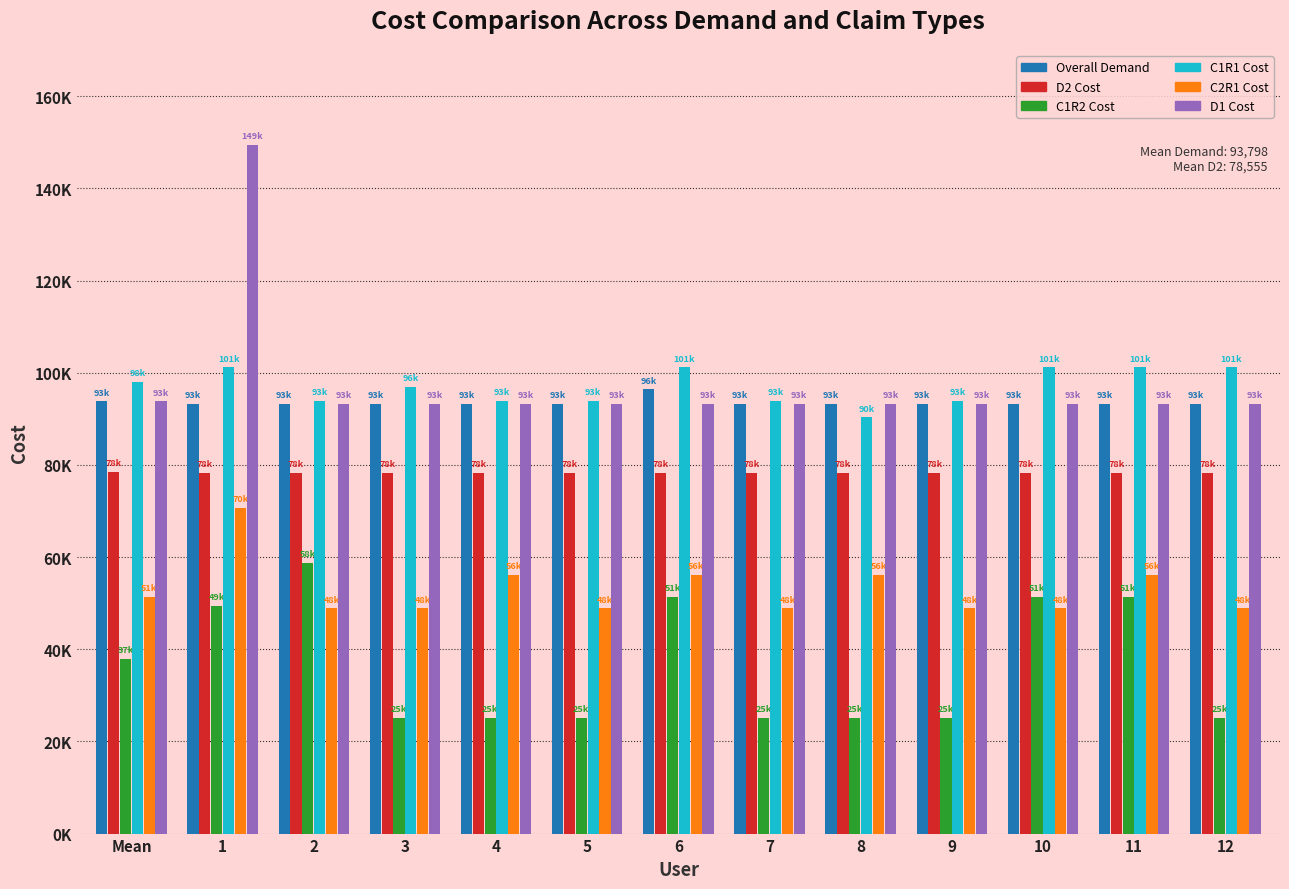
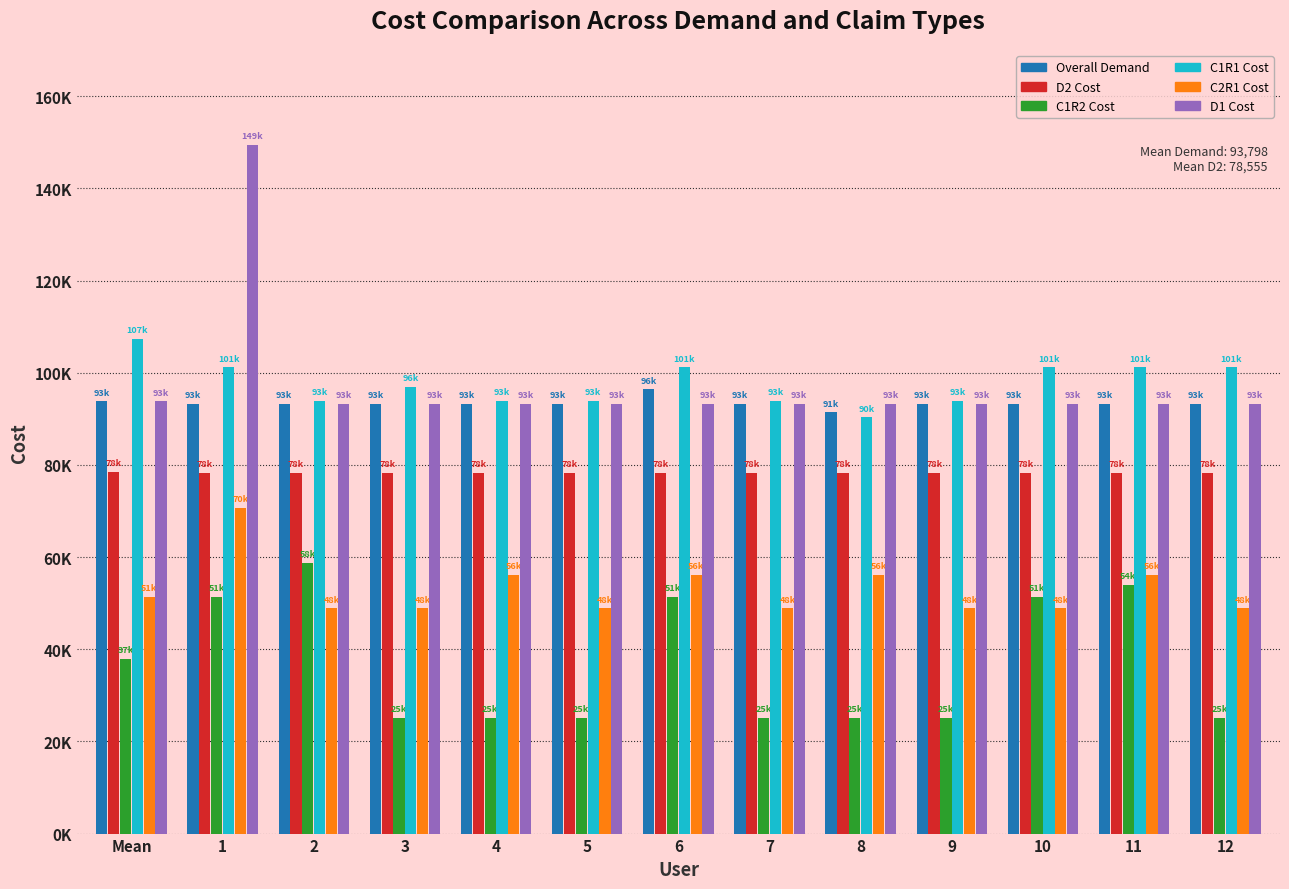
  {
    "Overall Demand": {
      "1": "93k",
      "2": "93k",
      "3": "93k",
      "4": "93k",
      "5": "93k",
      "6": "96k",
      "7": "93k",
-     "8": "93k",
+     "8": "91k",
      "9": "93k",
      "10": "93k",
      "11": "93k",
      "12": "93k"
    },
    "D2 Cost": {
      "1": "78k",
      "2": "78k",
      "3": "78k",
      "4": "78k",
      "5": "78k",
      "6": "78k",
      "7": "78k",
      "8": "78k",
      "9": "78k",
      "10": "78k",
      "11": "78k",
      "12": "78k"
    },
    "C1R2 Cost": {
-     "1": "49k",
+     "1": "51k",
      "3": "25k",
      "4": "25k",
      "5": "25k",
      "6": "51k",
      "7": "25k",
      "8": "25k",
      "9": "25k",
      "10": "51k",
-     "11": "51k",
+     "11": "54k",
      "12": "25k"
    },
    "C1R1 Cost": {
-     "Mean": "98k",
+     "Mean": "107k",
      "1": "101k",
      "6": "101k",
      "8": "90k",
      "10": "101k",
      "11": "101k",
      "12": "101k"
    },
    "C2R1 Cost": {
      "Mean": "51k",
      "4": "56k",
      "6": "56k",
      "8": "56k",
      "11": "56k"
    },
    "D1 Cost": {
      "1": "149k",
      "2": "93k",
      "3": "93k",
      "4": "93k",
      "5": "93k",
      "6": "93k",
      "7": "93k",
      "8": "93k",
      "9": "93k",
      "10": "93k",
      "11": "93k",
      "12": "93k"
    }
  }
